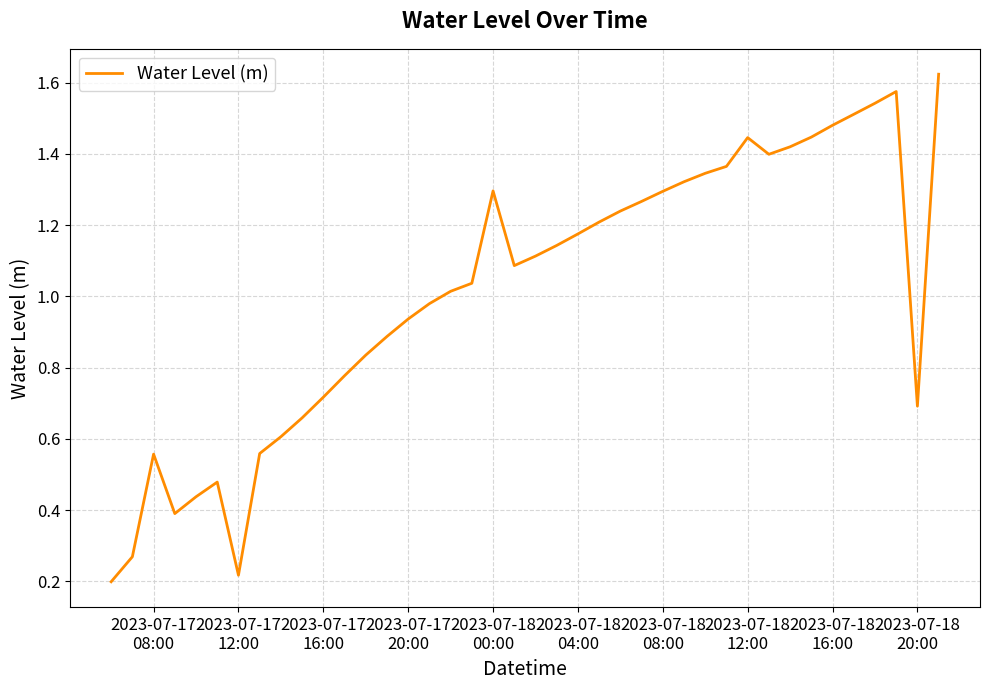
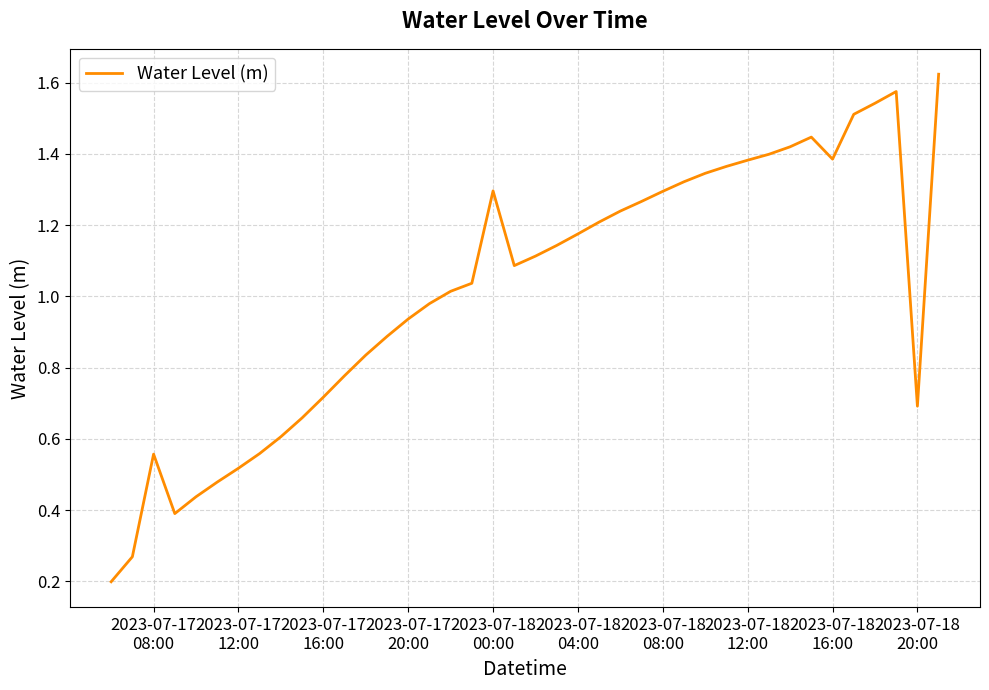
  {
    "2023-07-17 08:00": 0.56,
-   "2023-07-17 12:00": 0.22,
+   "2023-07-17 12:00": 0.52,
    "2023-07-17 16:00": 0.72,
    "2023-07-17 20:00": 0.94,
    "2023-07-18 00:00": 1.30,
    "2023-07-18 04:00": 1.18,
    "2023-07-18 08:00": 1.29,
-   "2023-07-18 12:00": 1.45,
-   "2023-07-18 16:00": 1.48,
+   "2023-07-18 12:00": 1.38,
+   "2023-07-18 16:00": 1.39,
    "2023-07-18 20:00": 0.69
  }
